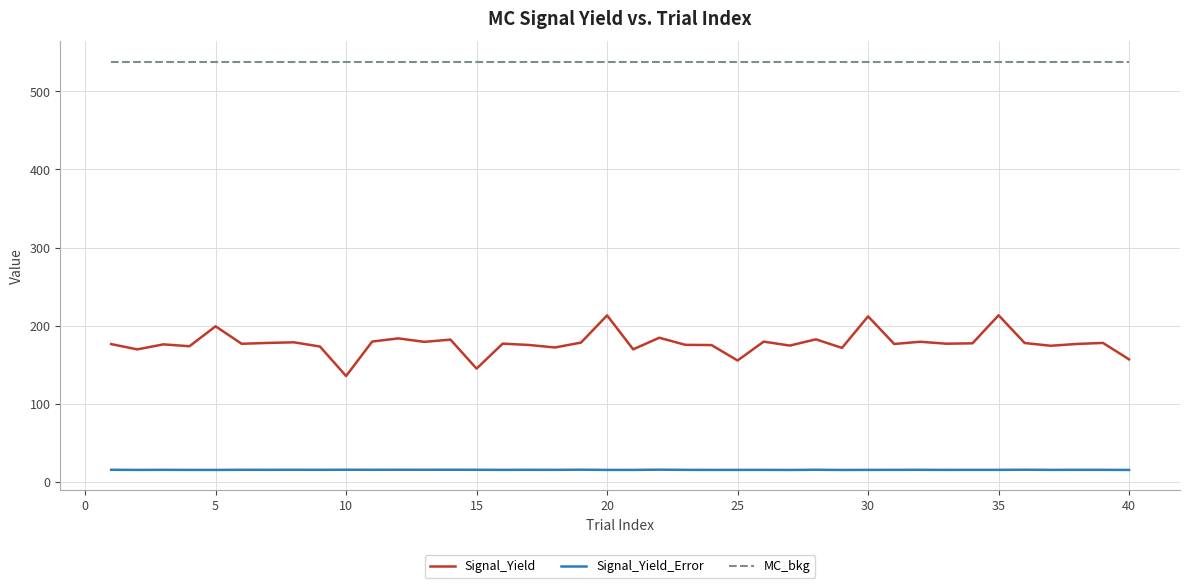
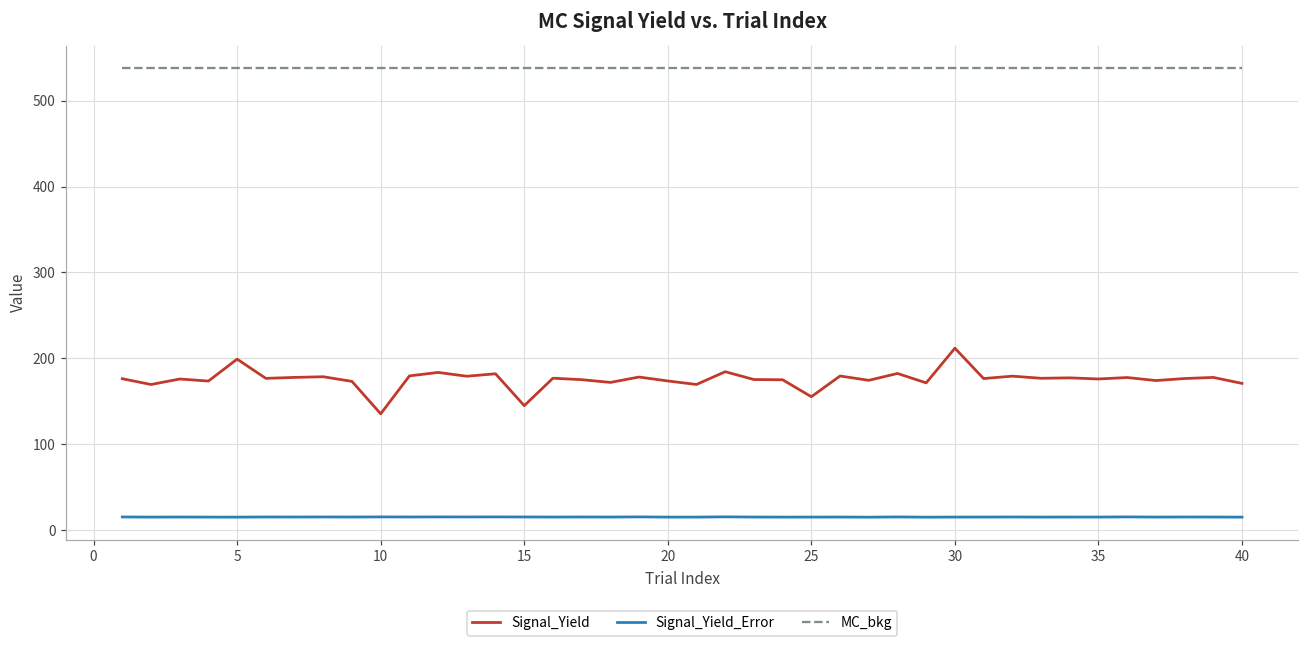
  {
    "Signal_Yield": {
      "5": 200,
      "10": 140,
      "15": 140,
-     "20": 210,
+     "20": 170,
      "25": 160,
      "30": 210,
-     "35": 210,
-     "40": 160
+     "35": 180,
+     "40": 170
    },
    "Signal_Yield_Error": {
      "5": 20,
      "10": 20,
      "15": 20,
      "20": 20,
      "25": 20,
      "30": 20,
      "35": 20,
      "40": 20
    },
    "MC_bkg": {
      "5": 540,
      "10": 540,
      "15": 540,
      "20": 540,
      "25": 540,
      "30": 540,
      "35": 540,
      "40": 540
    }
  }
